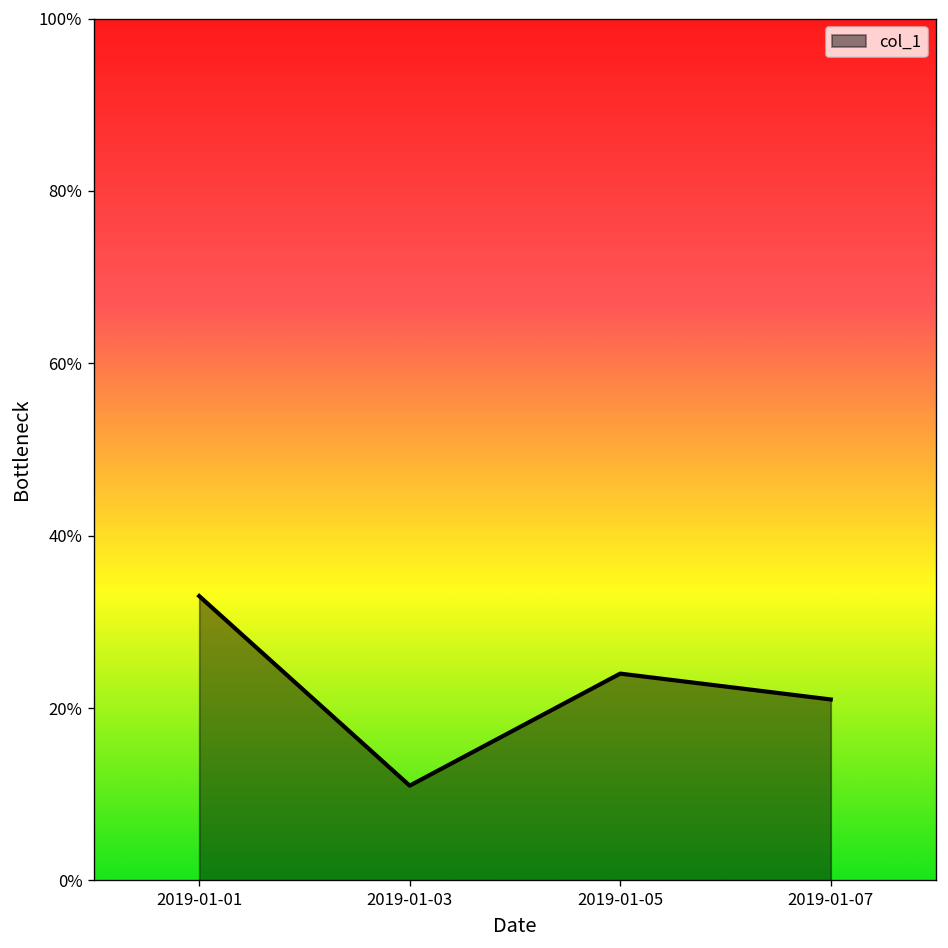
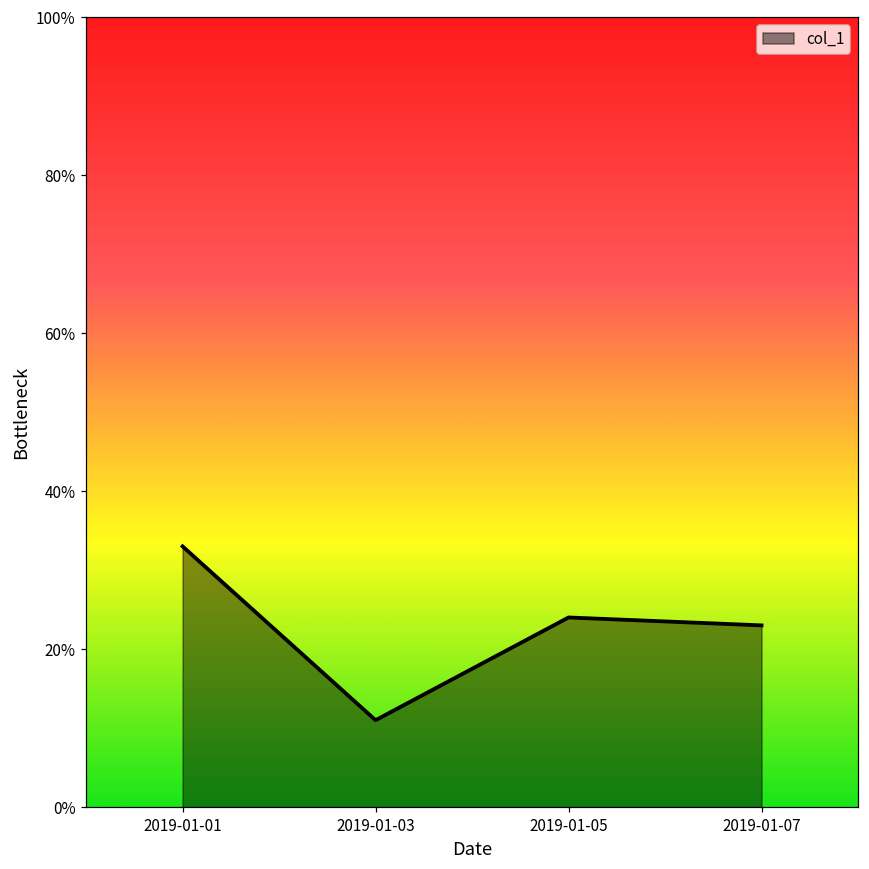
  {
    "2019-01-01": "33%",
    "2019-01-03": "11%",
    "2019-01-05": "24%",
-   "2019-01-07": "21%"
+   "2019-01-07": "23%"
  }
